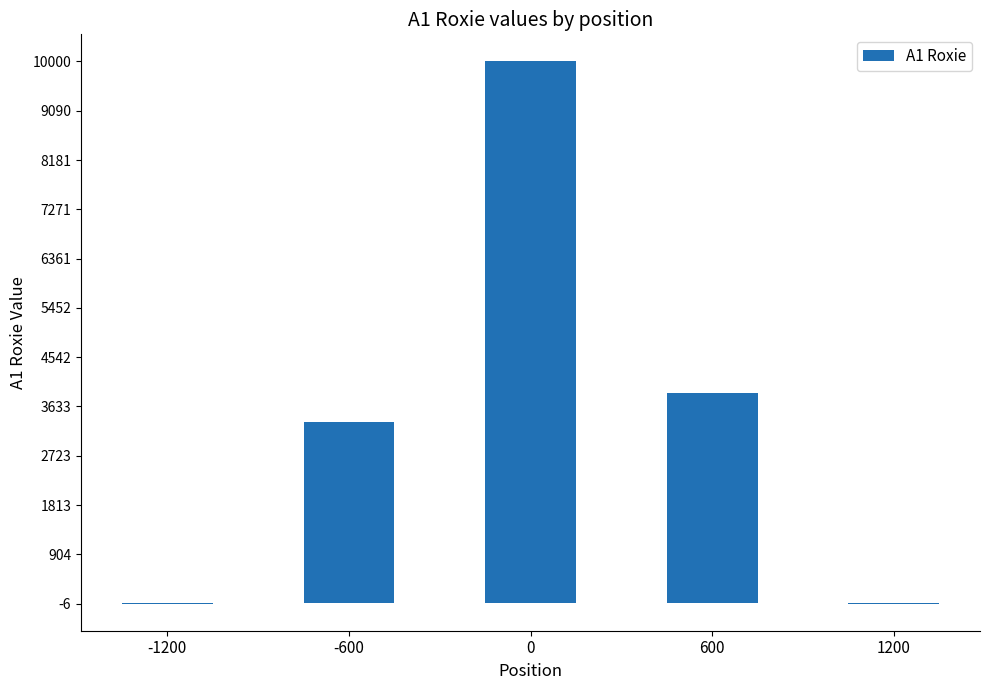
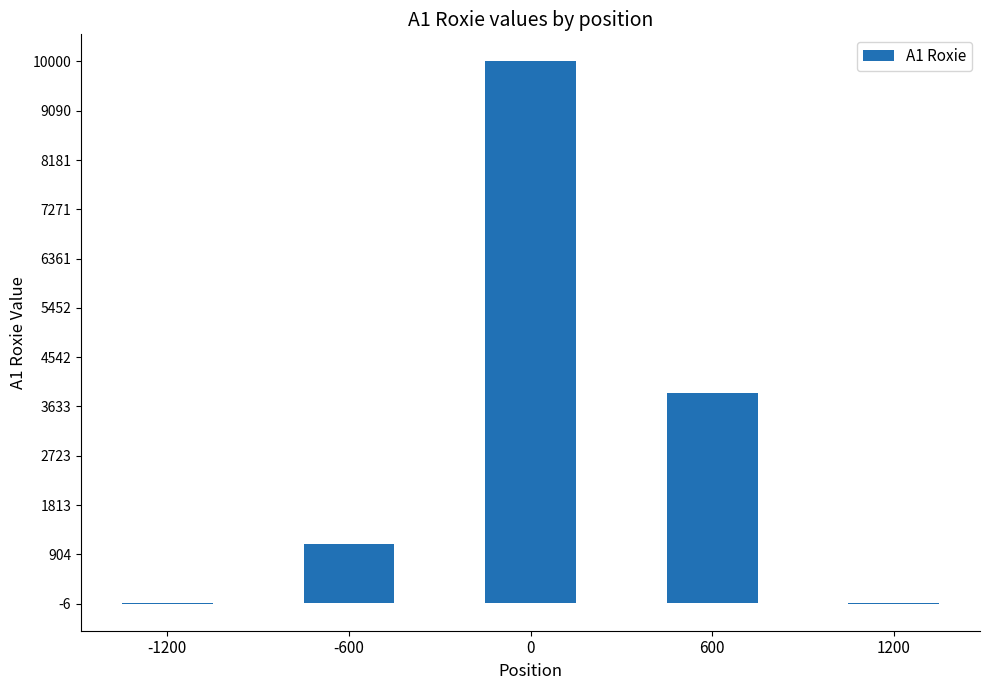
  {
-   "-600": 3300,
+   "-600": 1100,
    "0": 10000,
    "600": 3900
  }
